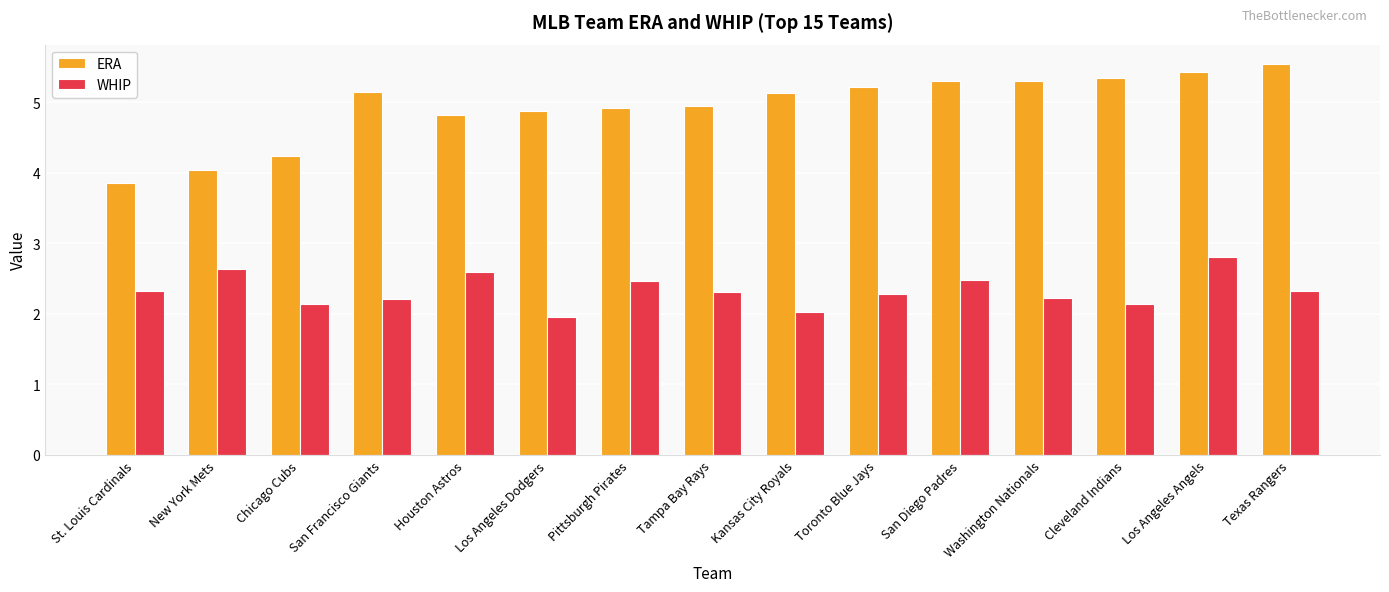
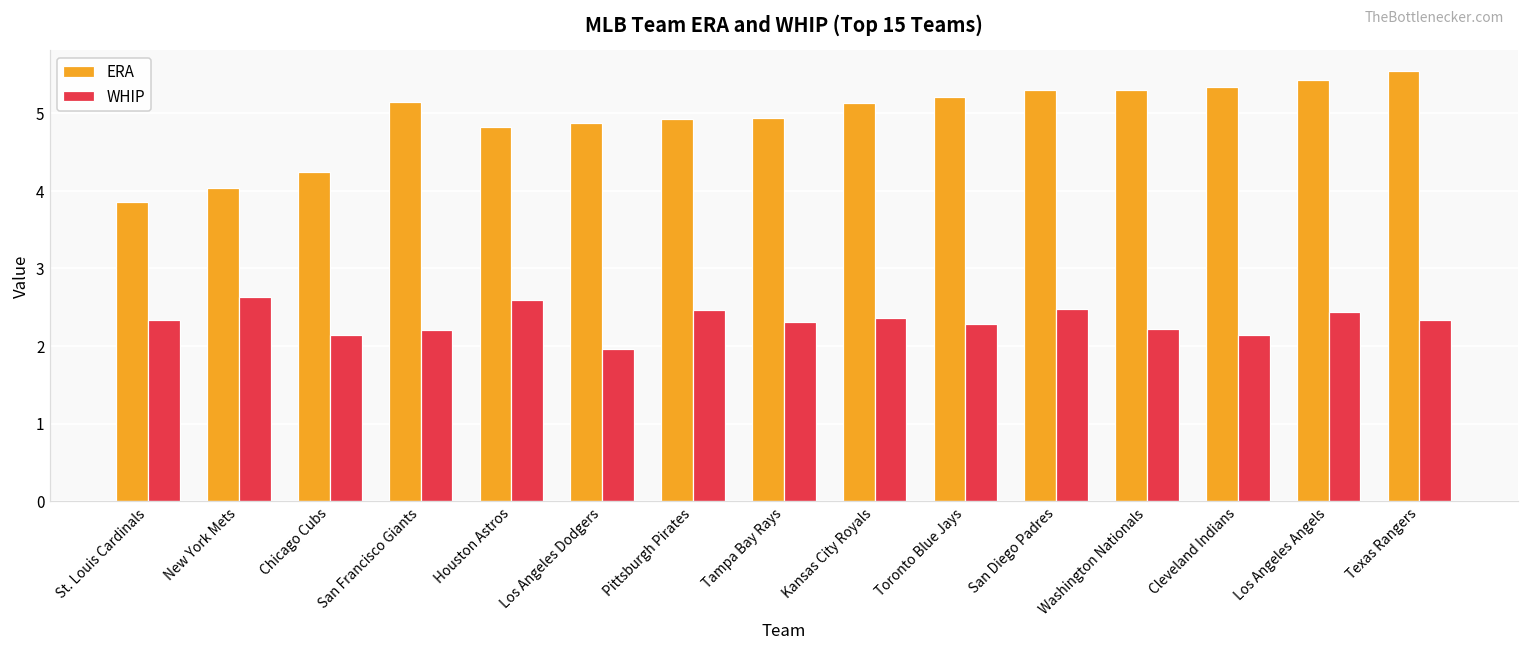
  {
    "ERA": {
      "St. Louis Cardinals": 3.9,
      "New York Mets": 4.0,
      "Chicago Cubs": 4.2,
      "San Francisco Giants": 5.1,
      "Houston Astros": 4.8,
      "Los Angeles Dodgers": 4.9,
      "Pittsburgh Pirates": 4.9,
      "Tampa Bay Rays": 4.9,
      "Kansas City Royals": 5.1,
      "Toronto Blue Jays": 5.2,
      "San Diego Padres": 5.3,
      "Washington Nationals": 5.3,
      "Cleveland Indians": 5.3,
      "Los Angeles Angels": 5.4,
      "Texas Rangers": 5.5
    },
    "WHIP": {
      "St. Louis Cardinals": 2.3,
      "New York Mets": 2.6,
      "Chicago Cubs": 2.1,
      "San Francisco Giants": 2.2,
      "Houston Astros": 2.6,
      "Los Angeles Dodgers": 2.0,
      "Pittsburgh Pirates": 2.5,
      "Tampa Bay Rays": 2.3,
-     "Kansas City Royals": 2.0,
+     "Kansas City Royals": 2.4,
      "Toronto Blue Jays": 2.3,
      "San Diego Padres": 2.5,
      "Washington Nationals": 2.2,
      "Cleveland Indians": 2.1,
-     "Los Angeles Angels": 2.8,
+     "Los Angeles Angels": 2.4,
      "Texas Rangers": 2.3
    }
  }
